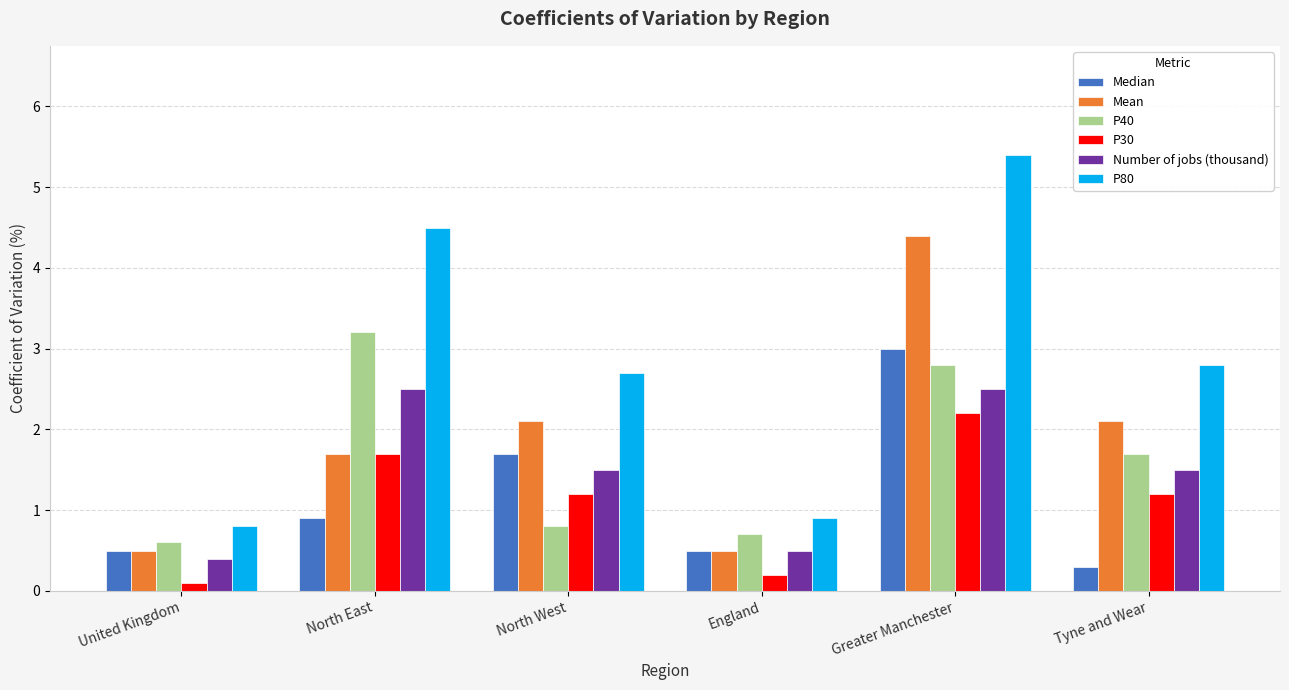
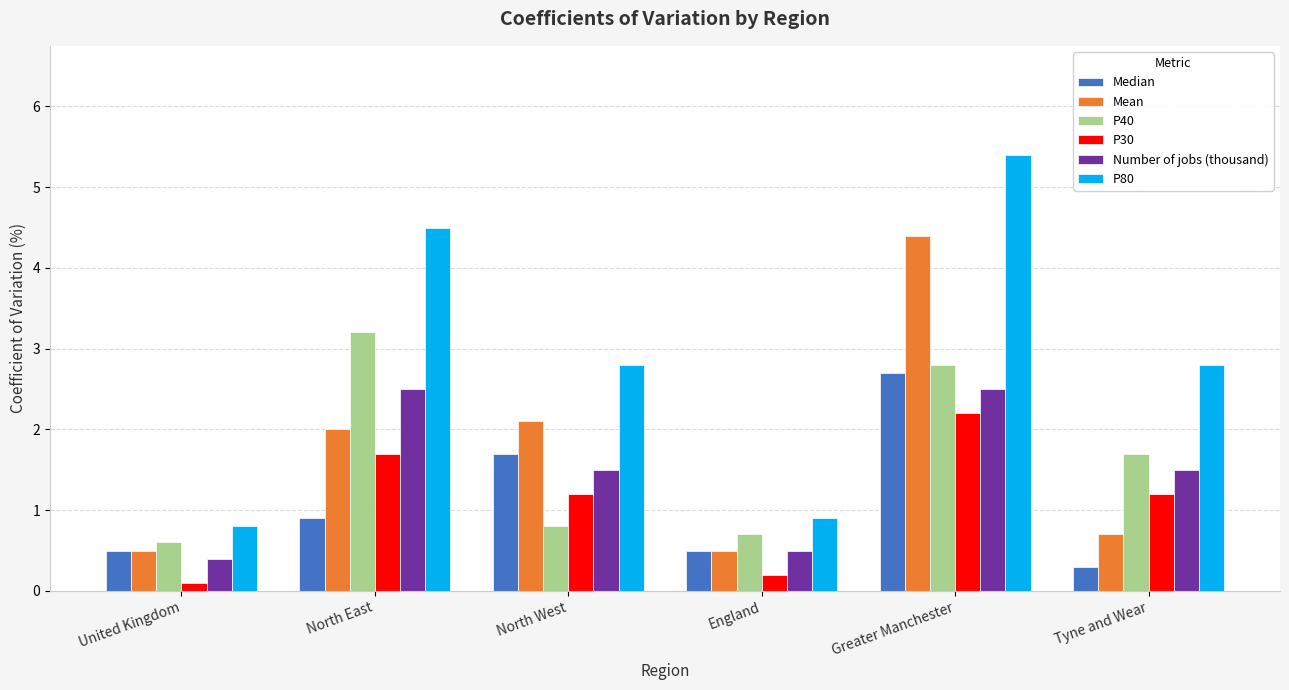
  {
    "Median": {
      "United Kingdom": 0.5,
      "North East": 0.9,
      "North West": 1.7,
      "England": 0.5,
-     "Greater Manchester": 3.0,
+     "Greater Manchester": 2.7,
      "Tyne and Wear": 0.3
    },
    "Mean": {
      "United Kingdom": 0.5,
-     "North East": 1.7,
+     "North East": 2.0,
      "North West": 2.1,
      "England": 0.5,
      "Greater Manchester": 4.4,
-     "Tyne and Wear": 2.1
+     "Tyne and Wear": 0.7
    },
    "P40": {
      "United Kingdom": 0.6,
      "North East": 3.2,
      "North West": 0.8,
      "England": 0.7,
      "Greater Manchester": 2.8,
      "Tyne and Wear": 1.7
    },
    "P30": {
      "United Kingdom": 0.1,
      "North East": 1.7,
      "North West": 1.2,
      "England": 0.2,
      "Greater Manchester": 2.2,
      "Tyne and Wear": 1.2
    },
    "Number of jobs (thousand)": {
      "United Kingdom": 0.4,
      "North East": 2.5,
      "North West": 1.5,
      "England": 0.5,
      "Greater Manchester": 2.5,
      "Tyne and Wear": 1.5
    },
    "P80": {
      "United Kingdom": 0.8,
      "North East": 4.5,
-     "North West": 2.7,
+     "North West": 2.8,
      "England": 0.9,
      "Greater Manchester": 5.4,
      "Tyne and Wear": 2.8
    }
  }
